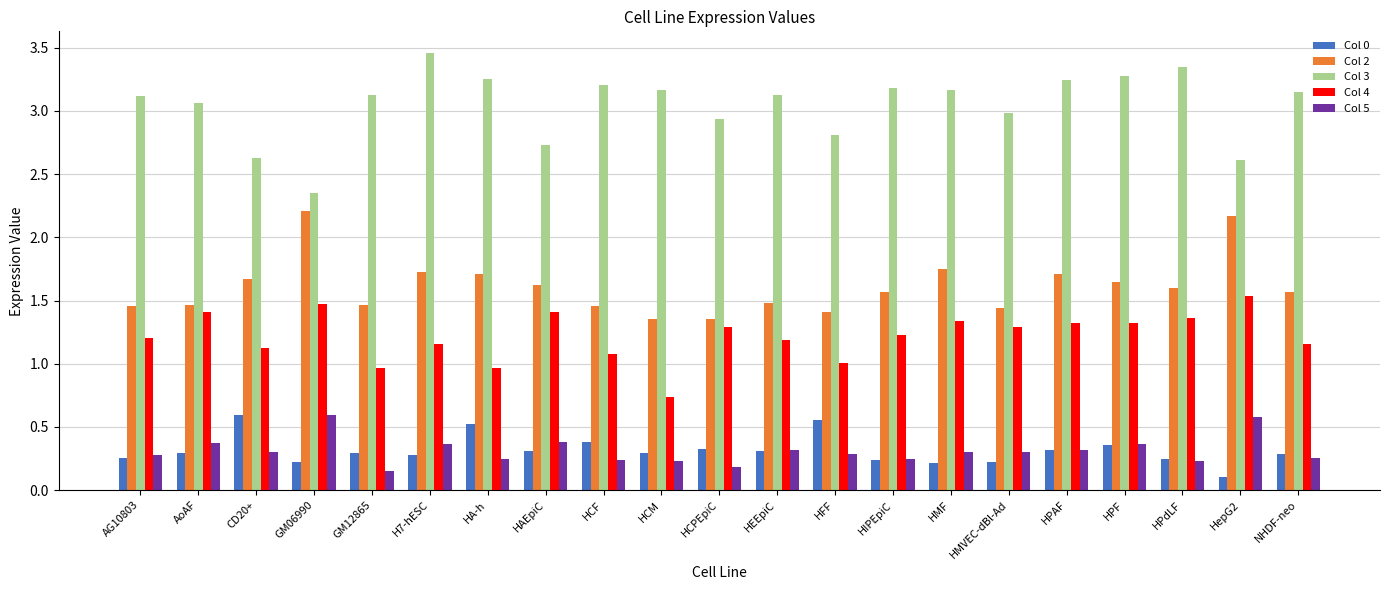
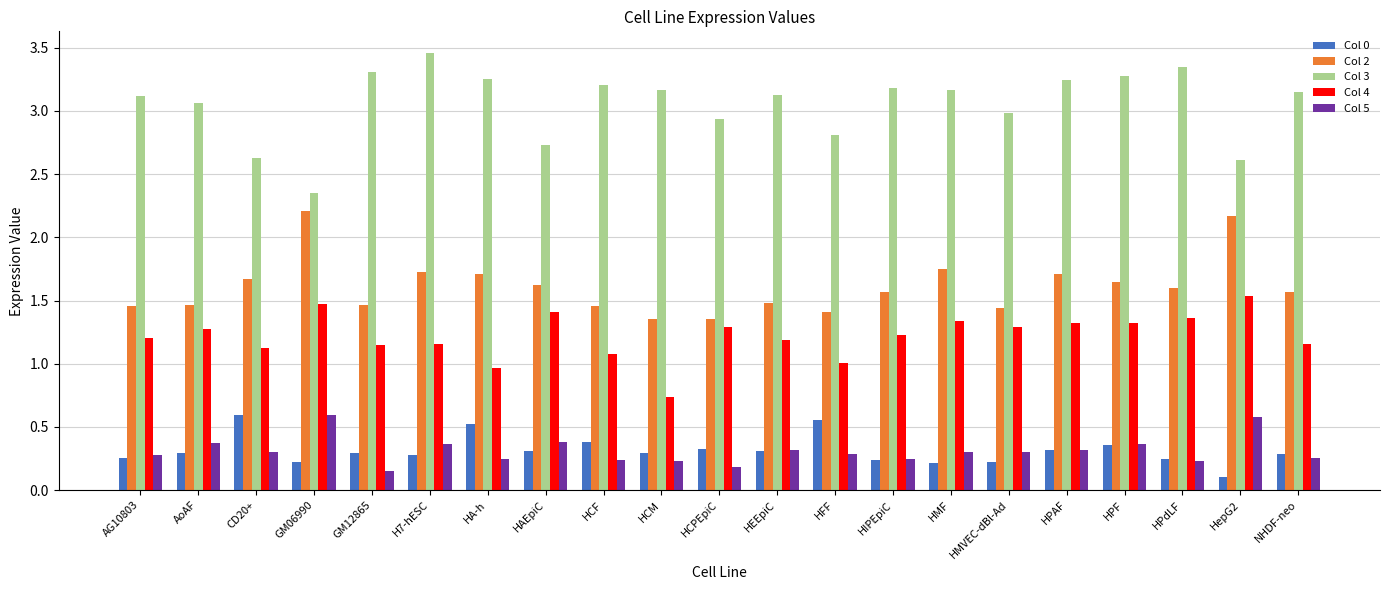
  {
    "Col 0": {
      "AG10803": 0.26,
      "AoAF": 0.29,
      "CD20+": 0.60,
      "GM06990": 0.22,
      "GM12865": 0.30,
      "H7-hESC": 0.28,
      "HA-h": 0.52,
      "HAEpiC": 0.31,
      "HCF": 0.38,
      "HCM": 0.29,
      "HCPEpiC": 0.33,
      "HEEpiC": 0.31,
      "HFF": 0.55,
      "HIPEpiC": 0.24,
      "HMF": 0.22,
      "HMVEC-dBl-Ad": 0.22,
      "HPAF": 0.31,
      "HPF": 0.36,
      "HPdLF": 0.25,
      "HepG2": 0.11,
      "NHDF-neo": 0.29
    },
    "Col 2": {
      "AG10803": 1.45,
      "AoAF": 1.47,
      "CD20+": 1.67,
      "GM06990": 2.21,
      "GM12865": 1.46,
      "H7-hESC": 1.73,
      "HA-h": 1.71,
      "HAEpiC": 1.62,
      "HCF": 1.46,
      "HCM": 1.35,
      "HCPEpiC": 1.35,
      "HEEpiC": 1.48,
      "HFF": 1.41,
      "HIPEpiC": 1.56,
      "HMF": 1.75,
      "HMVEC-dBl-Ad": 1.44,
      "HPAF": 1.71,
      "HPF": 1.64,
      "HPdLF": 1.60,
      "HepG2": 2.17,
      "NHDF-neo": 1.57
    },
    "Col 3": {
      "AG10803": 3.12,
      "AoAF": 3.06,
      "CD20+": 2.63,
      "GM06990": 2.35,
-     "GM12865": 3.12,
+     "GM12865": 3.31,
      "H7-hESC": 3.46,
      "HA-h": 3.25,
      "HAEpiC": 2.73,
      "HCF": 3.20,
      "HCM": 3.16,
      "HCPEpiC": 2.93,
      "HEEpiC": 3.13,
      "HFF": 2.81,
      "HIPEpiC": 3.18,
      "HMF": 3.17,
      "HMVEC-dBl-Ad": 2.98,
      "HPAF": 3.24,
      "HPF": 3.27,
      "HPdLF": 3.35,
      "HepG2": 2.61,
      "NHDF-neo": 3.15
    },
    "Col 4": {
      "AG10803": 1.20,
-     "AoAF": 1.41,
+     "AoAF": 1.27,
      "CD20+": 1.12,
      "GM06990": 1.47,
-     "GM12865": 0.97,
+     "GM12865": 1.15,
      "H7-hESC": 1.16,
      "HA-h": 0.97,
      "HAEpiC": 1.41,
      "HCF": 1.07,
      "HCM": 0.74,
      "HCPEpiC": 1.29,
      "HEEpiC": 1.19,
      "HFF": 1.01,
      "HIPEpiC": 1.22,
      "HMF": 1.34,
      "HMVEC-dBl-Ad": 1.29,
      "HPAF": 1.32,
      "HPF": 1.32,
      "HPdLF": 1.36,
      "HepG2": 1.53,
      "NHDF-neo": 1.16
    },
    "Col 5": {
      "AG10803": 0.28,
      "AoAF": 0.37,
      "CD20+": 0.30,
      "GM06990": 0.60,
      "GM12865": 0.15,
      "H7-hESC": 0.37,
      "HA-h": 0.25,
      "HAEpiC": 0.38,
      "HCF": 0.24,
      "HCM": 0.23,
      "HCPEpiC": 0.18,
      "HEEpiC": 0.32,
      "HFF": 0.28,
      "HIPEpiC": 0.24,
      "HMF": 0.30,
      "HMVEC-dBl-Ad": 0.30,
      "HPAF": 0.31,
      "HPF": 0.36,
      "HPdLF": 0.23,
      "HepG2": 0.57,
      "NHDF-neo": 0.26
    }
  }
